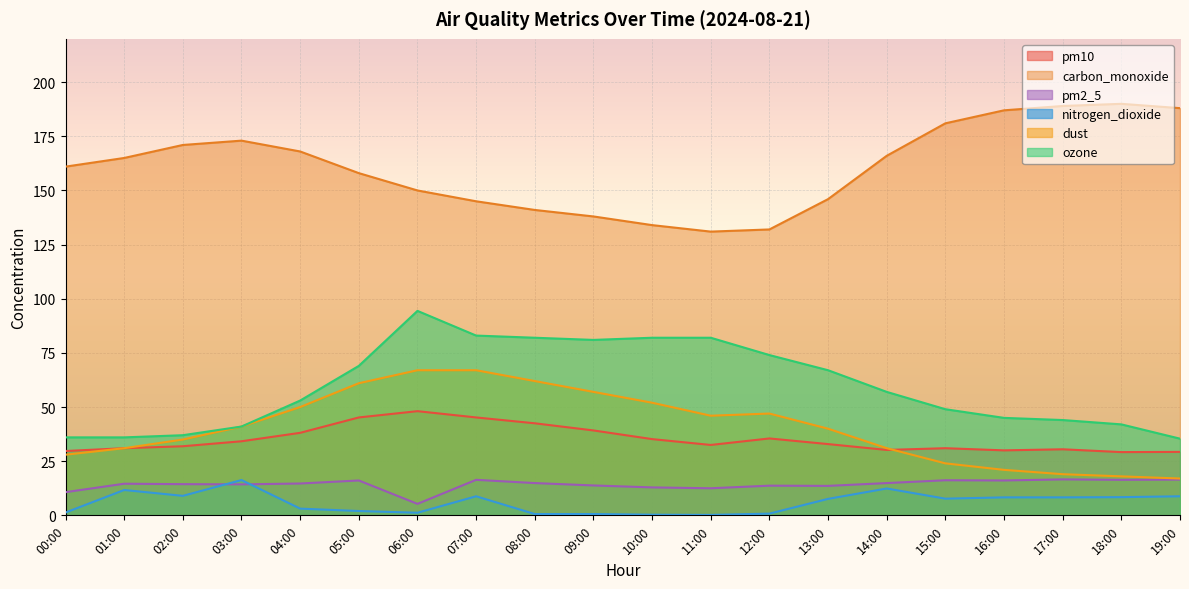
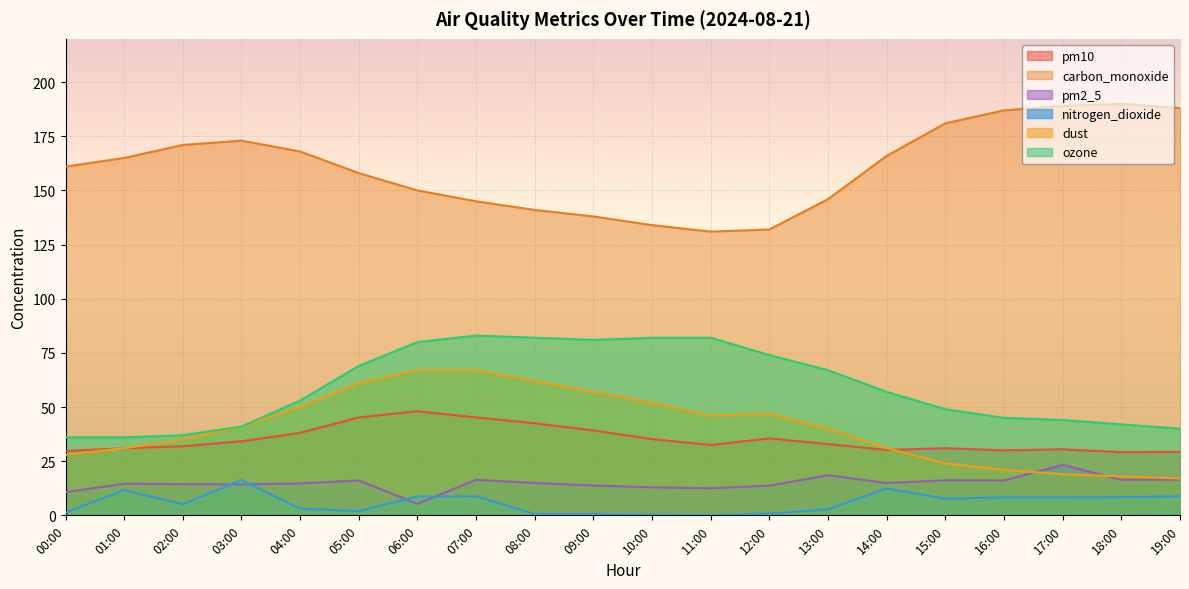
  {
    "pm2_5": {
      "00:00": 11,
      "01:00": 15,
      "02:00": 14,
      "03:00": 14,
      "04:00": 15,
      "05:00": 16,
      "06:00": 5,
      "07:00": 16,
      "08:00": 15,
      "09:00": 14,
      "10:00": 13,
      "11:00": 13,
      "12:00": 14,
-     "13:00": 14,
+     "13:00": 19,
      "14:00": 15,
      "15:00": 16,
      "16:00": 16,
-     "17:00": 17,
+     "17:00": 23,
      "18:00": 16
    },
    "nitrogen_dioxide": {
      "00:00": 1,
      "01:00": 12,
-     "02:00": 9,
+     "02:00": 5,
      "03:00": 16,
      "04:00": 3,
      "05:00": 2,
-     "06:00": 1,
+     "06:00": 9,
      "07:00": 9,
      "08:00": 1,
      "09:00": 1,
      "10:00": 0,
      "11:00": 0,
      "12:00": 1,
-     "13:00": 8,
+     "13:00": 3,
      "14:00": 12,
      "15:00": 8,
      "16:00": 8,
      "17:00": 8,
      "18:00": 8,
      "19:00": 9
    },
    "ozone": {
      "00:00": 36,
      "01:00": 36,
      "02:00": 37,
      "04:00": 53,
      "05:00": 69,
-     "06:00": 94,
+     "06:00": 80,
      "07:00": 83,
      "08:00": 82,
      "09:00": 81,
      "10:00": 82,
      "11:00": 82,
      "12:00": 74,
      "13:00": 67,
      "14:00": 57,
      "15:00": 49,
      "16:00": 45,
      "17:00": 44,
      "18:00": 42,
-     "19:00": 35
+     "19:00": 40
    }
  }
